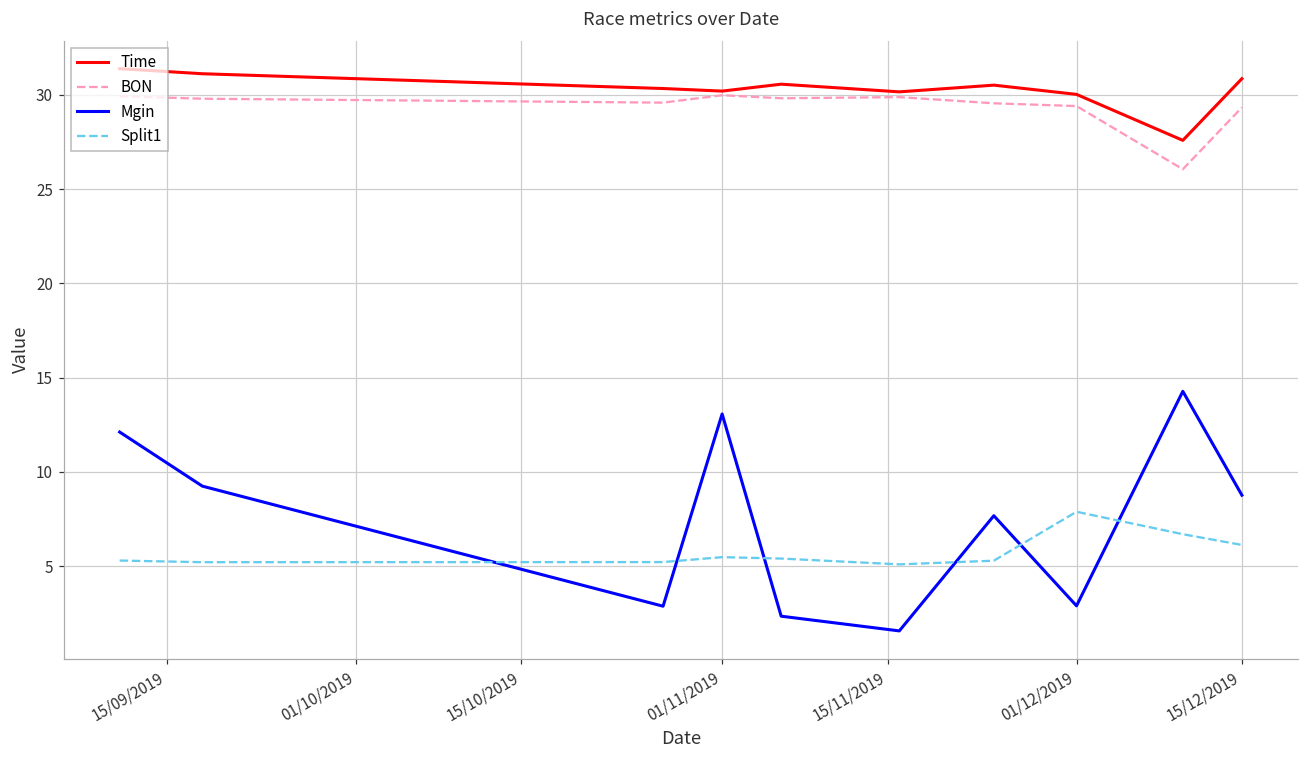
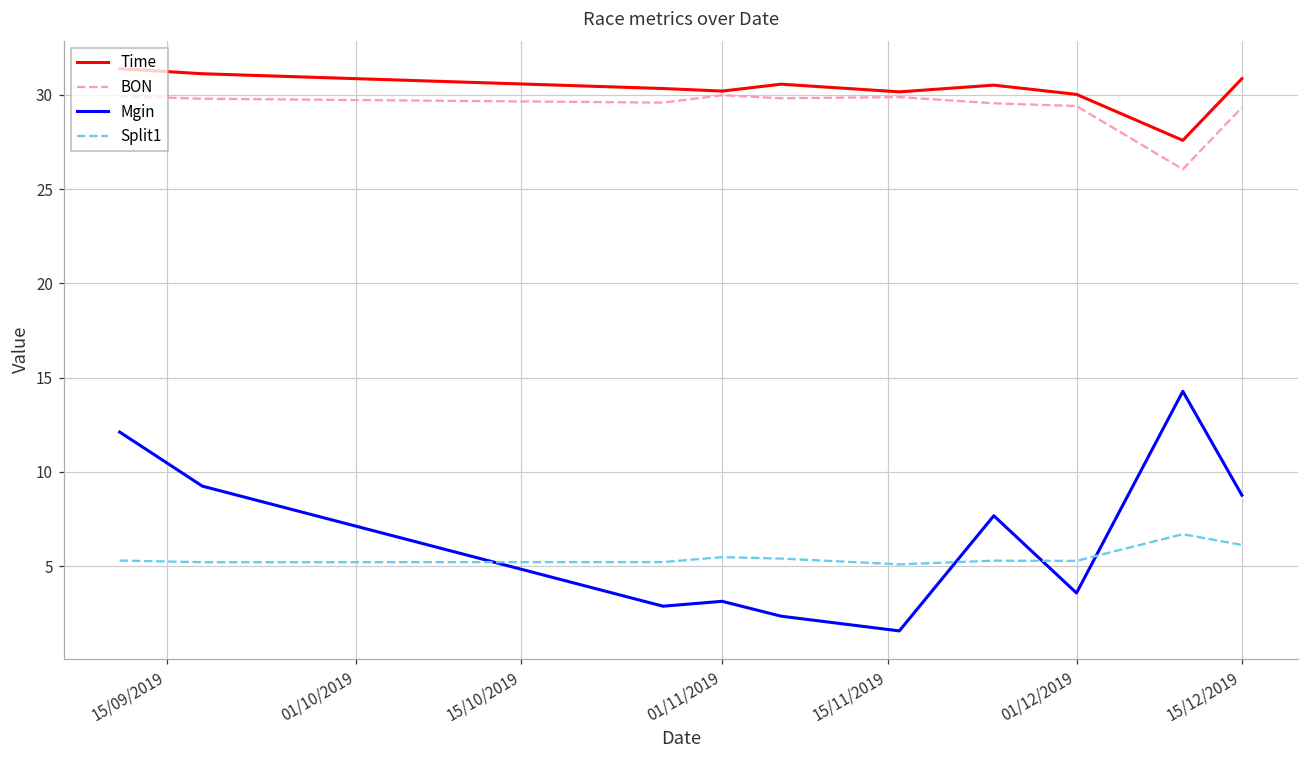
  {
    "Time": {
      "01/11/2019": 30.2,
      "01/12/2019": 30.0,
      "15/12/2019": 30.9
    },
    "BON": {
      "01/11/2019": 30.0,
      "01/12/2019": 29.4,
      "15/12/2019": 29.3
    },
    "Mgin": {
-     "01/11/2019": 13.1,
-     "01/12/2019": 2.9,
+     "01/11/2019": 3.1,
+     "01/12/2019": 3.6,
      "15/12/2019": 8.8
    },
    "Split1": {
      "01/11/2019": 5.5,
-     "01/12/2019": 7.9,
+     "01/12/2019": 5.3,
      "15/12/2019": 6.1
    }
  }
